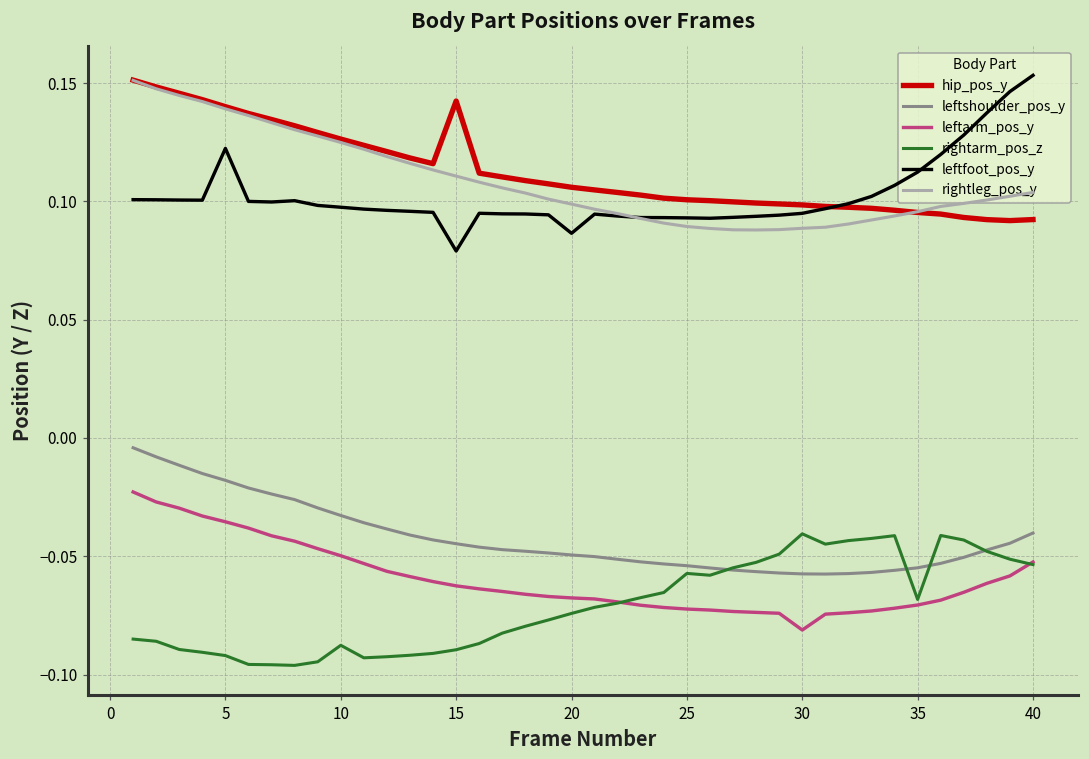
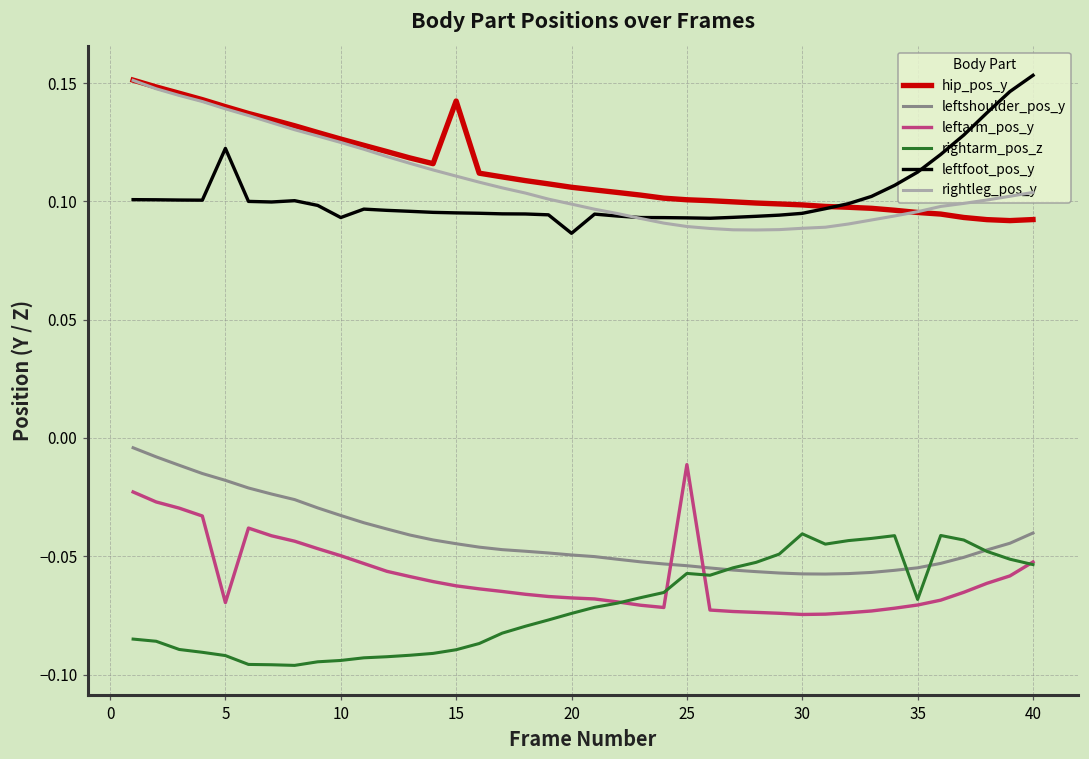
  {
    "hip_pos_y": {
      "10": 0.126,
      "15": 0.142,
      "20": 0.106,
      "25": 0.101,
      "30": 0.099,
      "40": 0.092
    },
    "leftarm_pos_y": {
-     "5": -0.035,
+     "5": -0.070,
      "10": -0.050,
      "15": -0.062,
      "20": -0.068,
-     "25": -0.072,
-     "30": -0.081,
+     "25": -0.011,
+     "30": -0.075,
      "35": -0.071
    },
    "rightarm_pos_z": {
      "5": -0.092,
-     "10": -0.088,
+     "10": -0.094,
      "15": -0.090,
      "20": -0.074,
      "25": -0.057,
      "30": -0.041,
      "35": -0.068
    },
    "leftfoot_pos_y": {
      "5": 0.122,
-     "10": 0.098,
-     "15": 0.079,
+     "10": 0.093,
+     "15": 0.095,
      "20": 0.087,
      "25": 0.093,
      "30": 0.095
    }
  }
